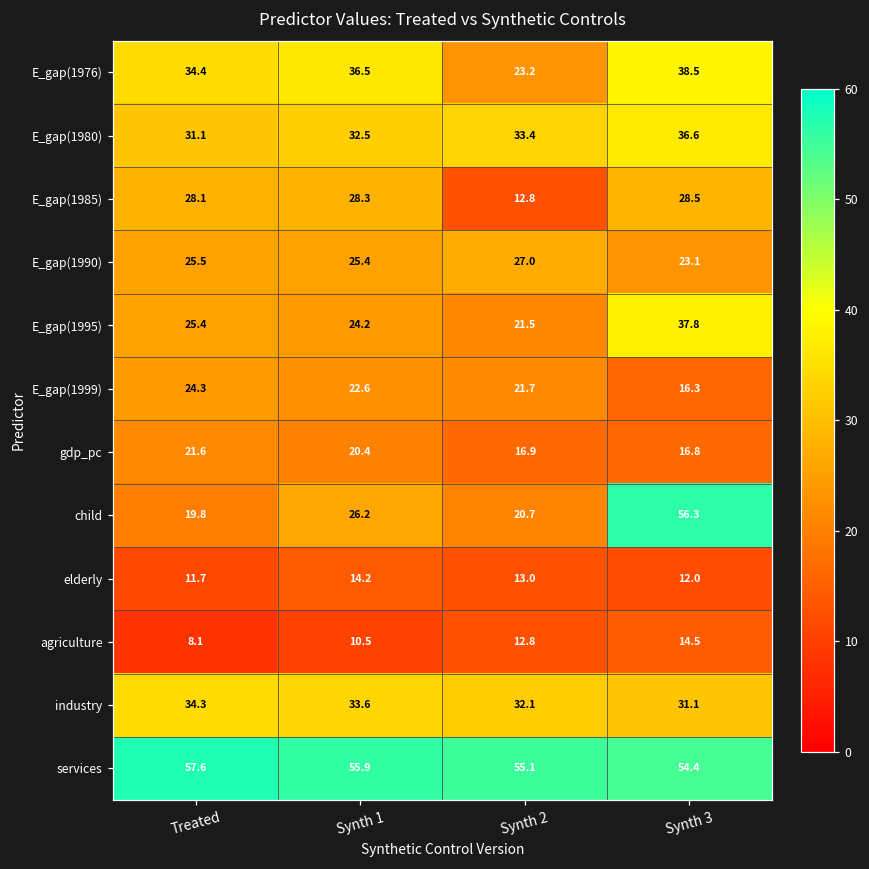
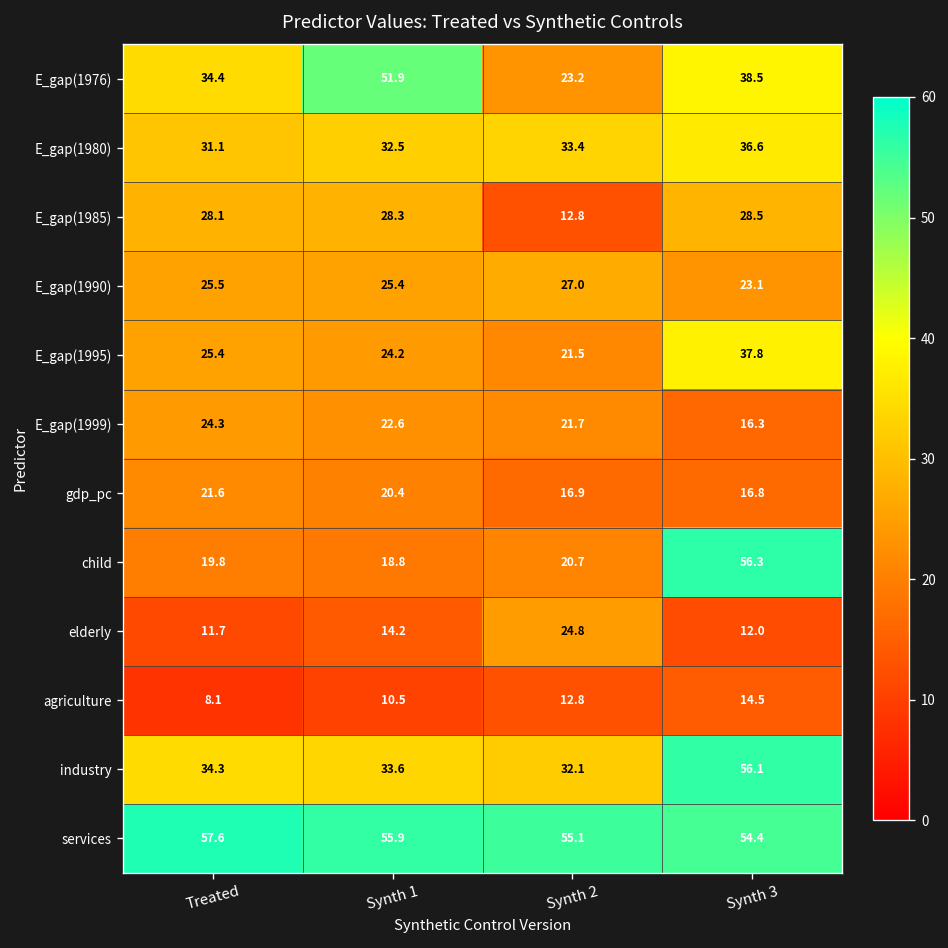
  {
    "E_gap(1976)": {
      "Treated": 34.4,
-     "Synth 1": 36.5,
+     "Synth 1": 51.9,
      "Synth 2": 23.2,
      "Synth 3": 38.5
    },
    "E_gap(1980)": {
      "Treated": 31.1,
      "Synth 1": 32.5,
      "Synth 2": 33.4,
      "Synth 3": 36.6
    },
    "E_gap(1985)": {
      "Treated": 28.1,
      "Synth 1": 28.3,
      "Synth 2": 12.8,
      "Synth 3": 28.5
    },
    "E_gap(1990)": {
      "Treated": 25.5,
      "Synth 1": 25.4,
      "Synth 2": 27.0,
      "Synth 3": 23.1
    },
    "E_gap(1995)": {
      "Treated": 25.4,
      "Synth 1": 24.2,
      "Synth 2": 21.5,
      "Synth 3": 37.8
    },
    "E_gap(1999)": {
      "Treated": 24.3,
      "Synth 1": 22.6,
      "Synth 2": 21.7,
      "Synth 3": 16.3
    },
    "gdp_pc": {
      "Treated": 21.6,
      "Synth 1": 20.4,
      "Synth 2": 16.9,
      "Synth 3": 16.8
    },
    "child": {
      "Treated": 19.8,
-     "Synth 1": 26.2,
+     "Synth 1": 18.8,
      "Synth 2": 20.7,
      "Synth 3": 56.3
    },
    "elderly": {
      "Treated": 11.7,
      "Synth 1": 14.2,
-     "Synth 2": 13.0,
+     "Synth 2": 24.8,
      "Synth 3": 12.0
    },
    "agriculture": {
      "Treated": 8.1,
      "Synth 1": 10.5,
      "Synth 2": 12.8,
      "Synth 3": 14.5
    },
    "industry": {
      "Treated": 34.3,
      "Synth 1": 33.6,
      "Synth 2": 32.1,
-     "Synth 3": 31.1
+     "Synth 3": 56.1
    },
    "services": {
      "Treated": 57.6,
      "Synth 1": 55.9,
      "Synth 2": 55.1,
      "Synth 3": 54.4
    }
  }
